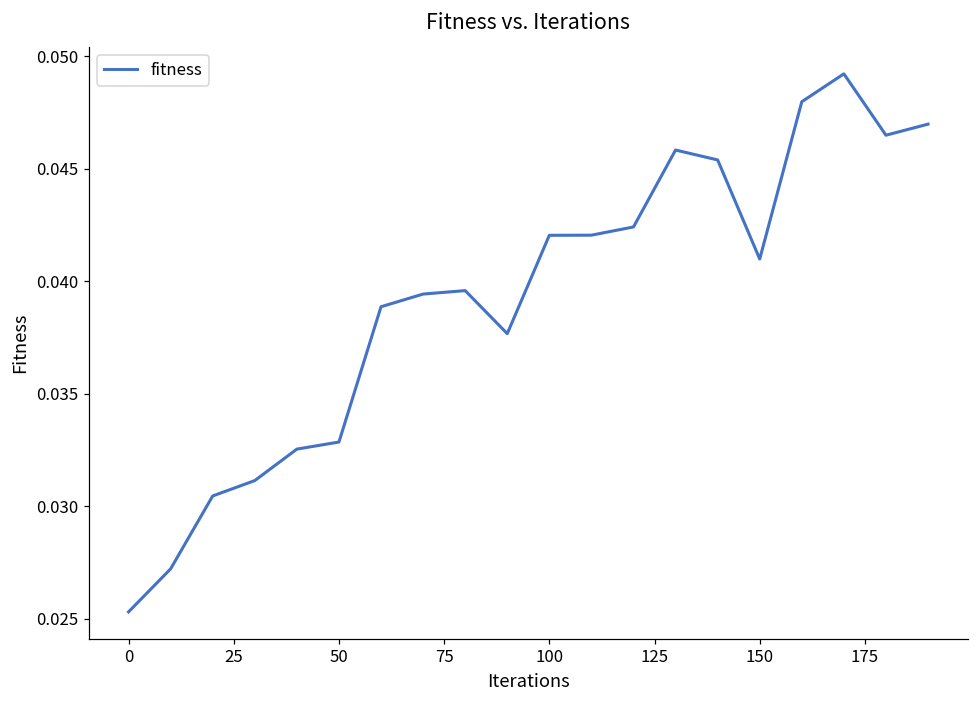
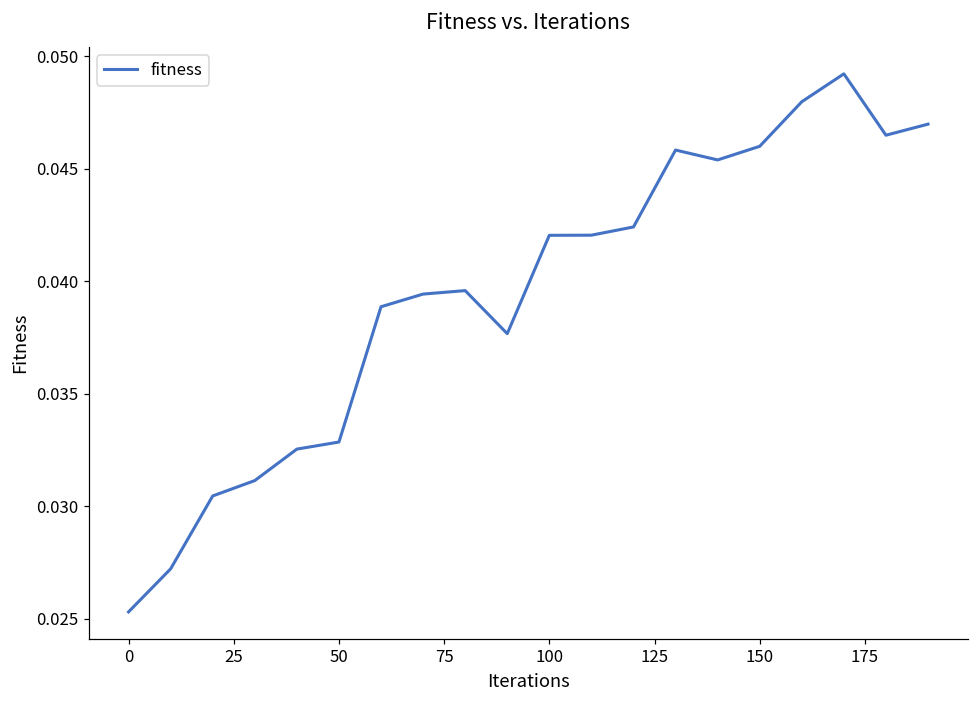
  {
    "0": 0.0253,
    "50": 0.0329,
    "100": 0.0420,
-   "150": 0.0410
+   "150": 0.0460
  }
